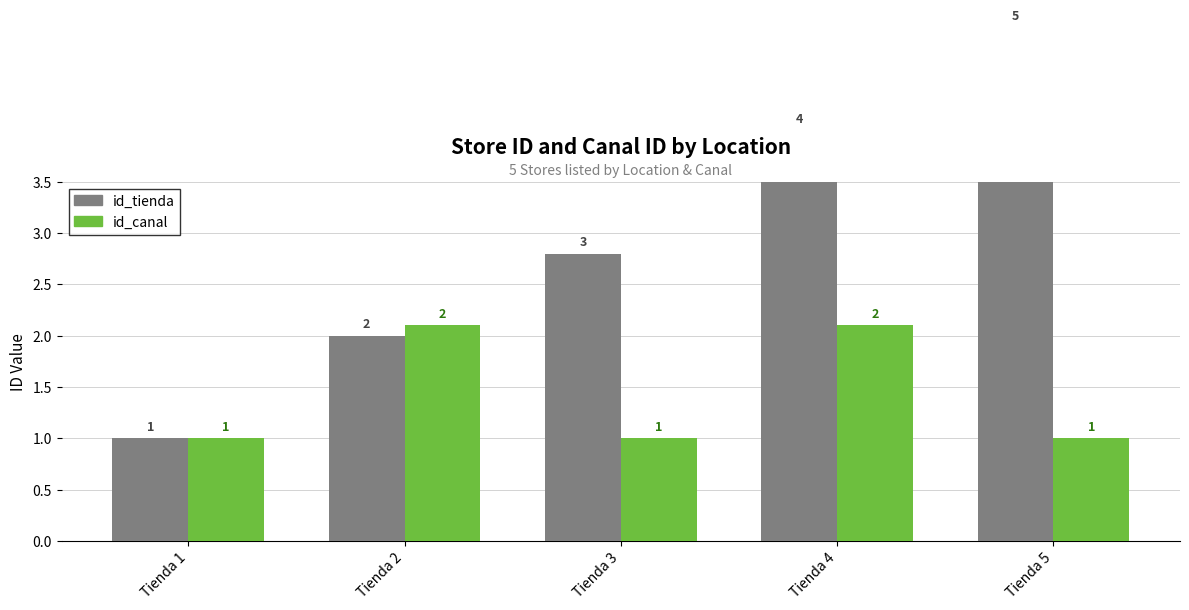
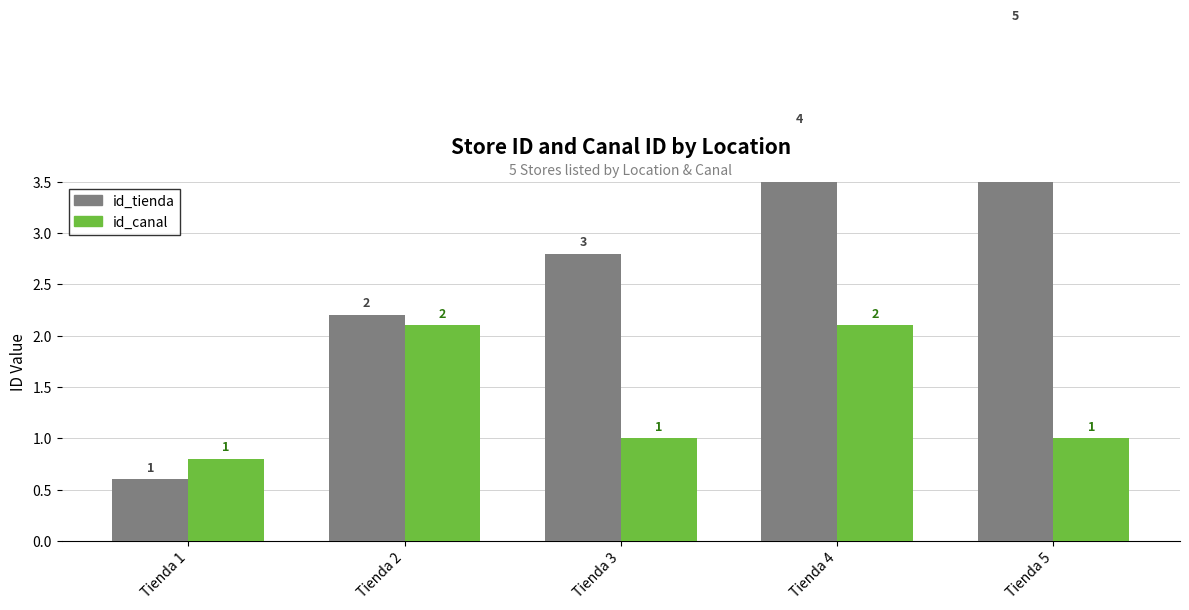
  {
    "id_tienda": {
-     "Tienda 1": 1.0,
-     "Tienda 2": 2.0
+     "Tienda 1": 0.6,
+     "Tienda 2": 2.2
    },
    "id_canal": {
-     "Tienda 1": 1.0
+     "Tienda 1": 0.8
    }
  }
